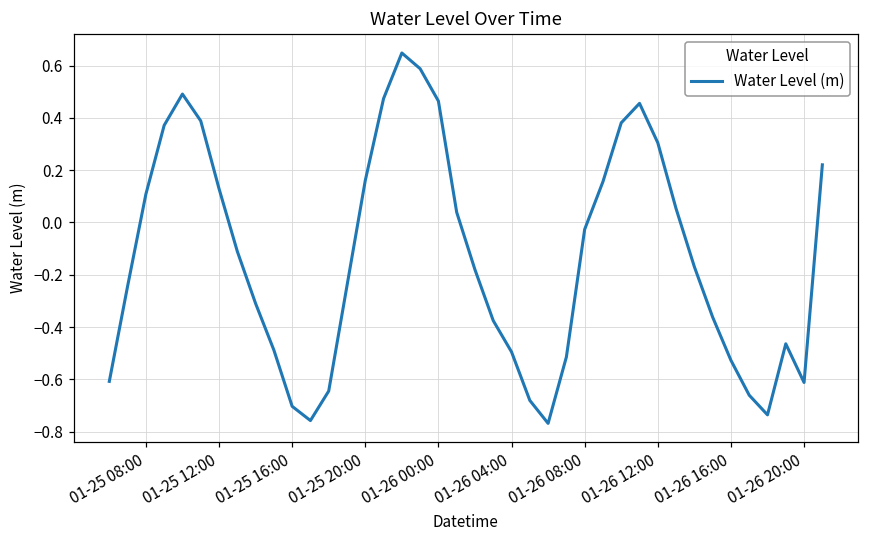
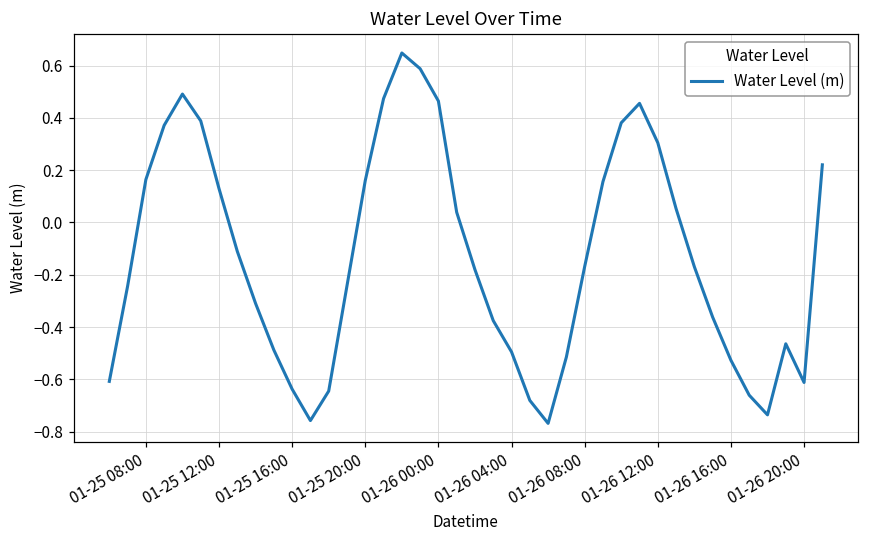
  {
-   "01-25 08:00": 0.11,
+   "01-25 08:00": 0.16,
    "01-25 12:00": 0.13,
-   "01-25 16:00": -0.70,
+   "01-25 16:00": -0.64,
    "01-25 20:00": 0.16,
    "01-26 00:00": 0.46,
    "01-26 04:00": -0.50,
-   "01-26 08:00": -0.03,
+   "01-26 08:00": -0.17,
    "01-26 12:00": 0.30,
    "01-26 16:00": -0.53,
    "01-26 20:00": -0.61
  }
